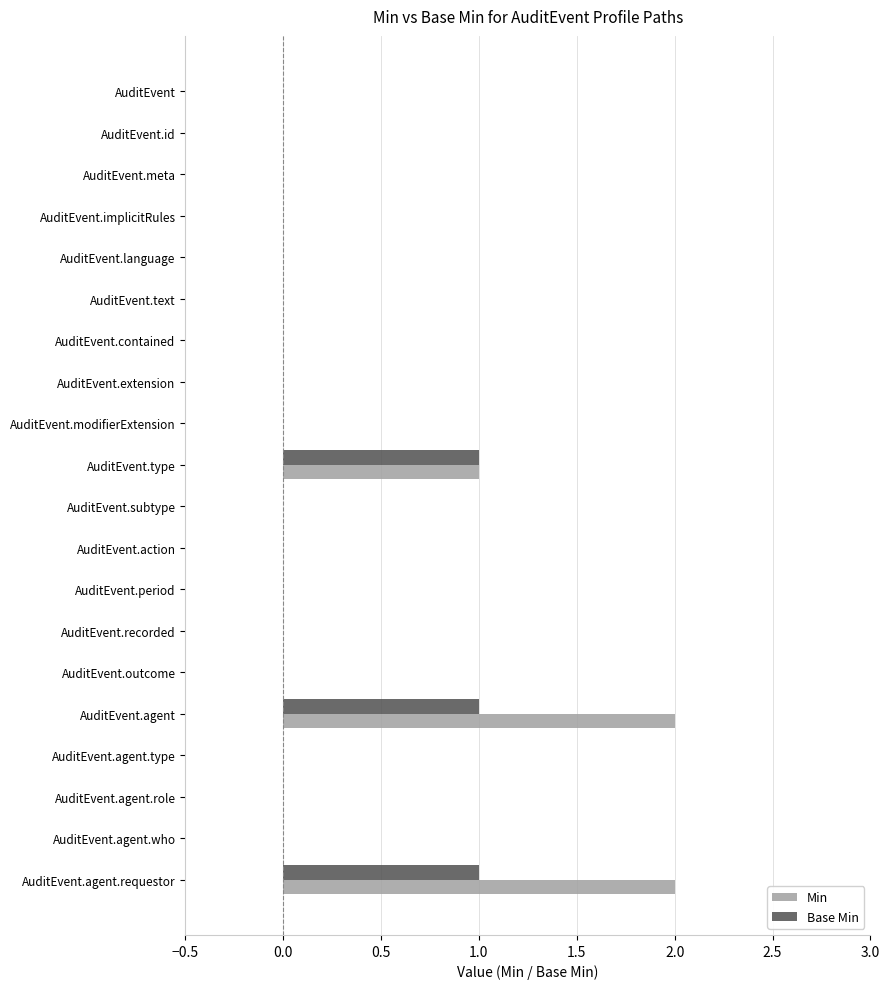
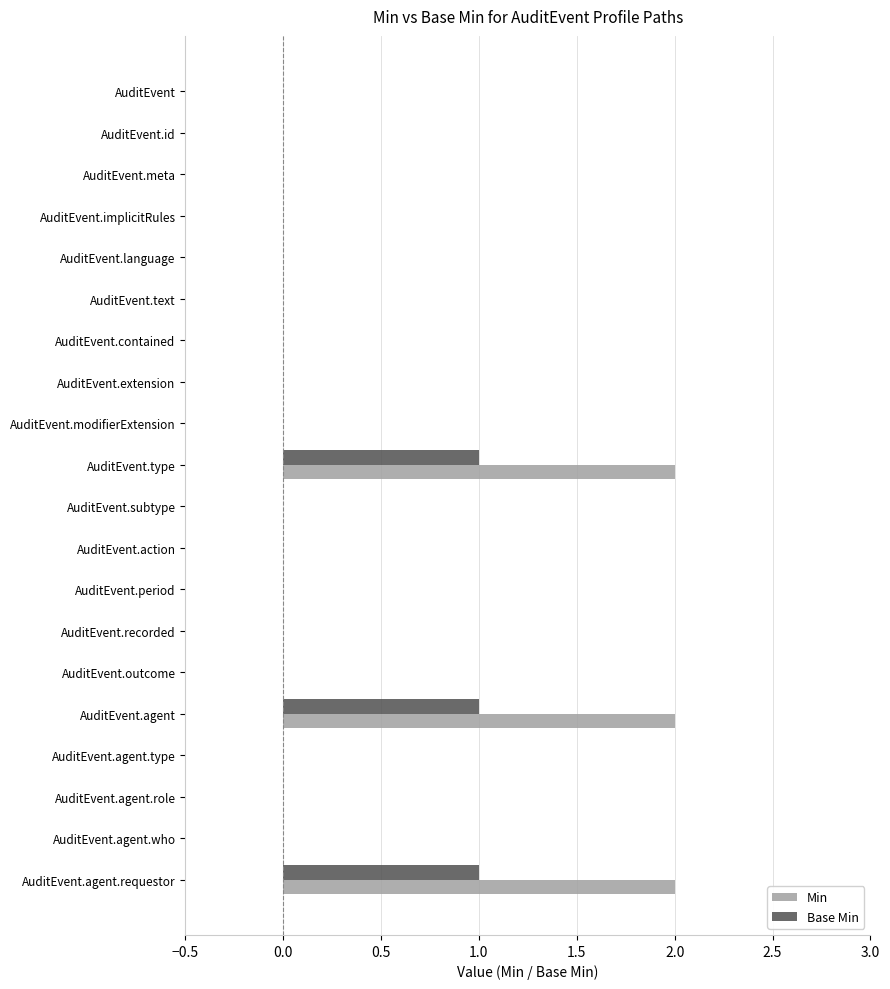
  {
    "Min": {
      "AuditEvent": 0,
      "AuditEvent.id": 0,
      "AuditEvent.meta": 0,
      "AuditEvent.implicitRules": 0,
      "AuditEvent.language": 0,
      "AuditEvent.text": 0,
      "AuditEvent.contained": 0,
      "AuditEvent.extension": 0,
      "AuditEvent.modifierExtension": 0,
-     "AuditEvent.type": 1,
+     "AuditEvent.type": 2,
      "AuditEvent.subtype": 0,
      "AuditEvent.action": 0,
      "AuditEvent.period": 0,
      "AuditEvent.recorded": 0,
      "AuditEvent.outcome": 0,
      "AuditEvent.agent": 2,
      "AuditEvent.agent.type": 0,
      "AuditEvent.agent.role": 0,
      "AuditEvent.agent.who": 0,
      "AuditEvent.agent.requestor": 2
    },
    "Base Min": {
      "AuditEvent": 0,
      "AuditEvent.id": 0,
      "AuditEvent.meta": 0,
      "AuditEvent.implicitRules": 0,
      "AuditEvent.language": 0,
      "AuditEvent.text": 0,
      "AuditEvent.contained": 0,
      "AuditEvent.extension": 0,
      "AuditEvent.modifierExtension": 0,
      "AuditEvent.type": 1,
      "AuditEvent.subtype": 0,
      "AuditEvent.action": 0,
      "AuditEvent.period": 0,
      "AuditEvent.recorded": 0,
      "AuditEvent.outcome": 0,
      "AuditEvent.agent": 1,
      "AuditEvent.agent.type": 0,
      "AuditEvent.agent.role": 0,
      "AuditEvent.agent.who": 0,
      "AuditEvent.agent.requestor": 1
    }
  }
